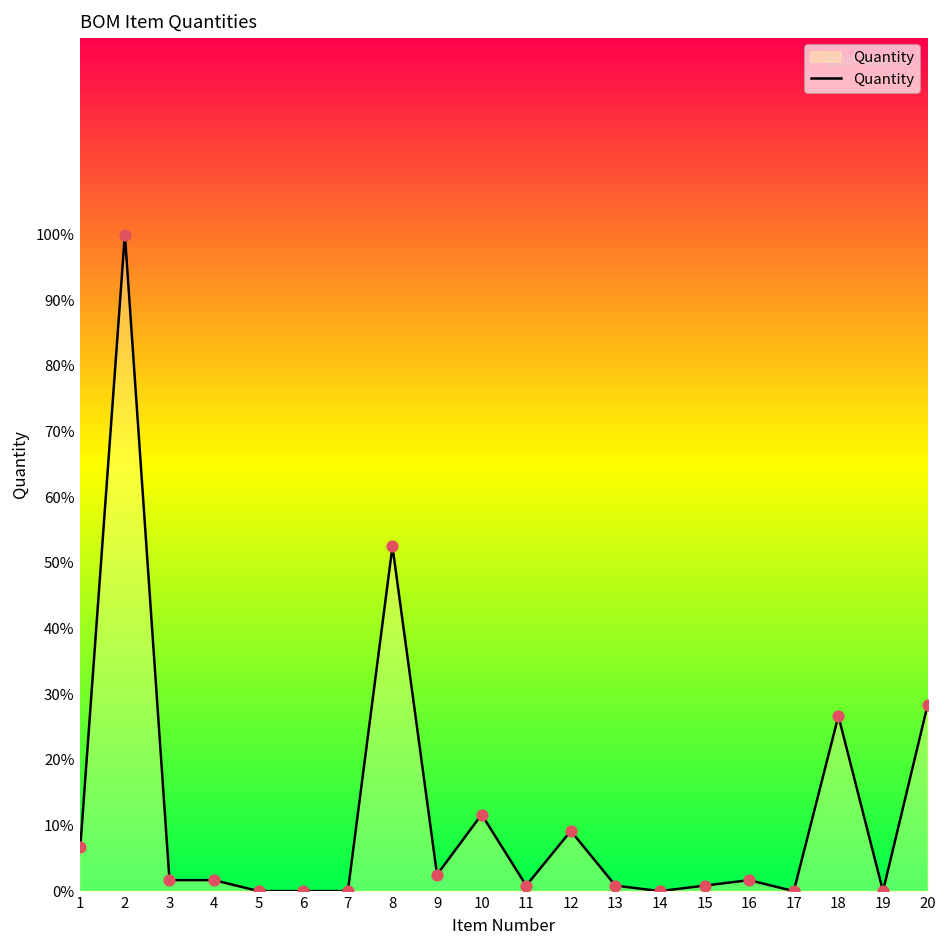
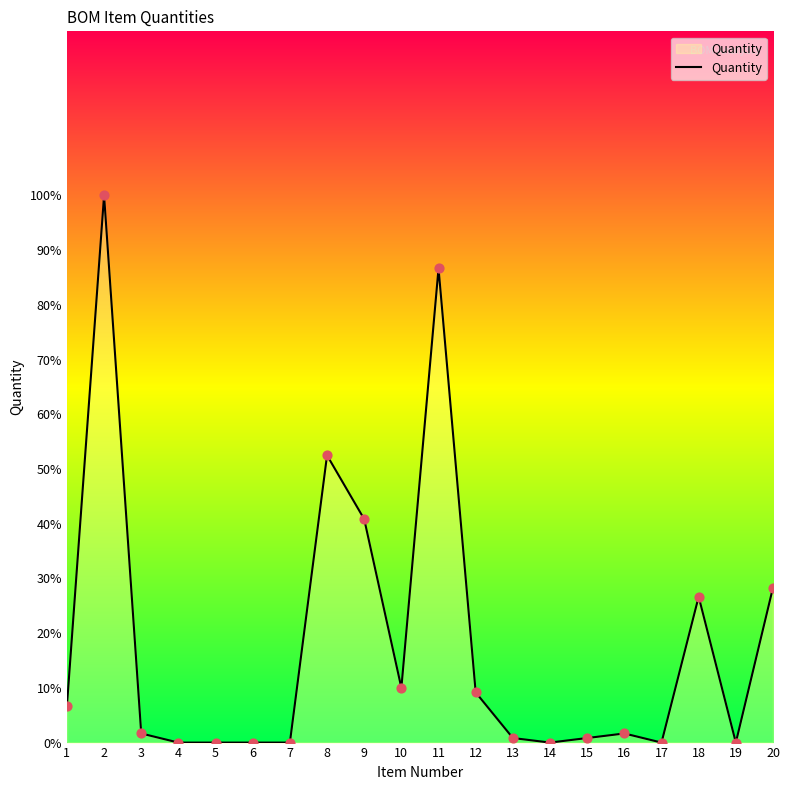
  {
    "1": "7%",
    "2": "100%",
    "3": "2%",
-   "4": "2%",
+   "4": "0%",
    "5": "0%",
    "6": "0%",
    "7": "0%",
    "8": "53%",
-   "9": "3%",
-   "10": "12%",
-   "11": "1%",
+   "9": "41%",
+   "10": "10%",
+   "11": "87%",
    "12": "9%",
    "13": "1%",
    "14": "0%",
    "15": "1%",
    "16": "2%",
    "17": "0%",
    "18": "27%",
    "19": "0%",
    "20": "28%"
  }
